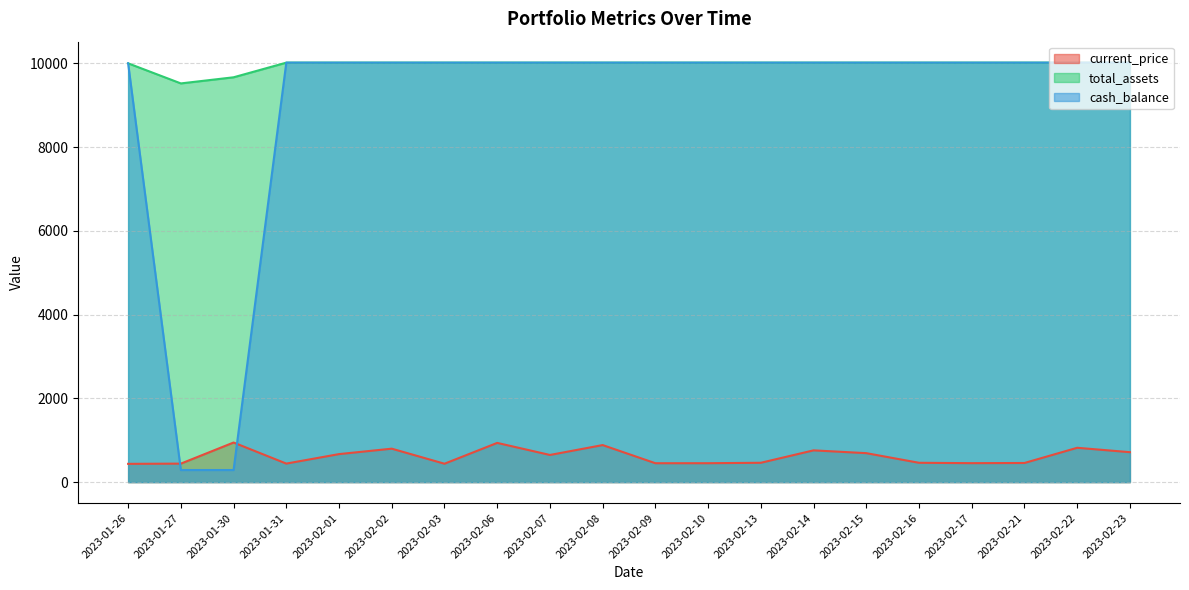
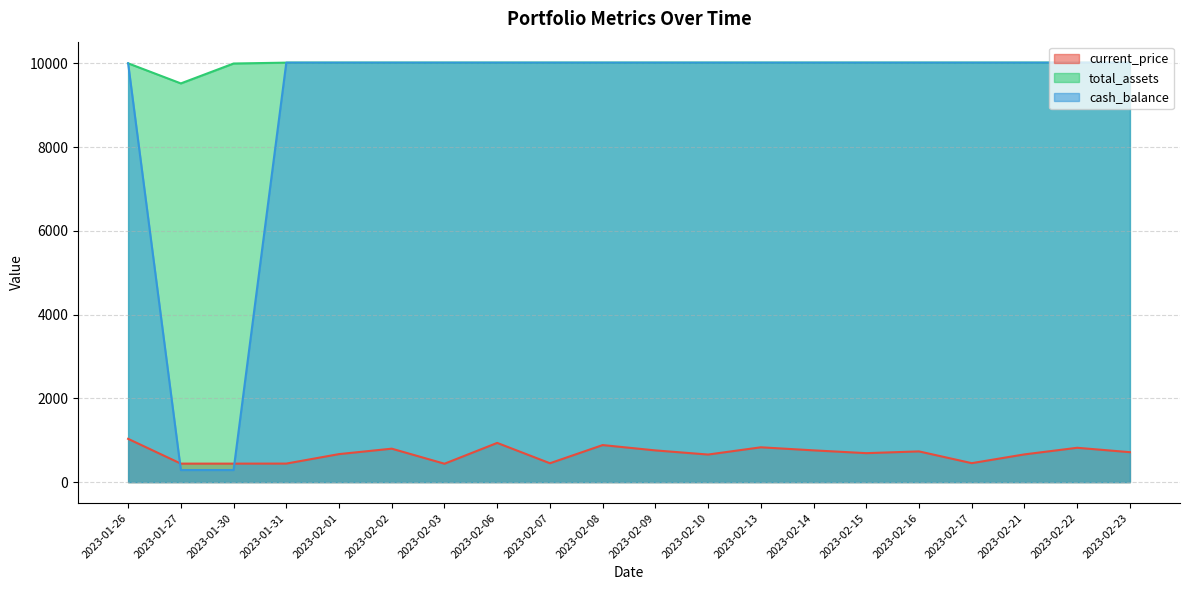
  {
    "current_price": {
-     "2023-01-26": 400,
+     "2023-01-26": 1000,
      "2023-01-27": 400,
-     "2023-01-30": 900,
+     "2023-01-30": 400,
      "2023-01-31": 400,
      "2023-02-01": 700,
      "2023-02-02": 800,
      "2023-02-03": 400,
      "2023-02-06": 900,
-     "2023-02-07": 600,
+     "2023-02-07": 500,
      "2023-02-08": 900,
-     "2023-02-09": 500,
-     "2023-02-10": 500,
-     "2023-02-13": 500,
+     "2023-02-09": 800,
+     "2023-02-10": 700,
+     "2023-02-13": 800,
      "2023-02-14": 800,
      "2023-02-15": 700,
-     "2023-02-16": 500,
+     "2023-02-16": 700,
      "2023-02-17": 500,
-     "2023-02-21": 500,
+     "2023-02-21": 700,
      "2023-02-22": 800,
      "2023-02-23": 700
    },
    "total_assets": {
      "2023-01-27": 9500,
-     "2023-01-30": 9700
+     "2023-01-30": 10000
    },
    "cash_balance": {
      "2023-01-27": 300,
      "2023-01-30": 300
    }
  }
